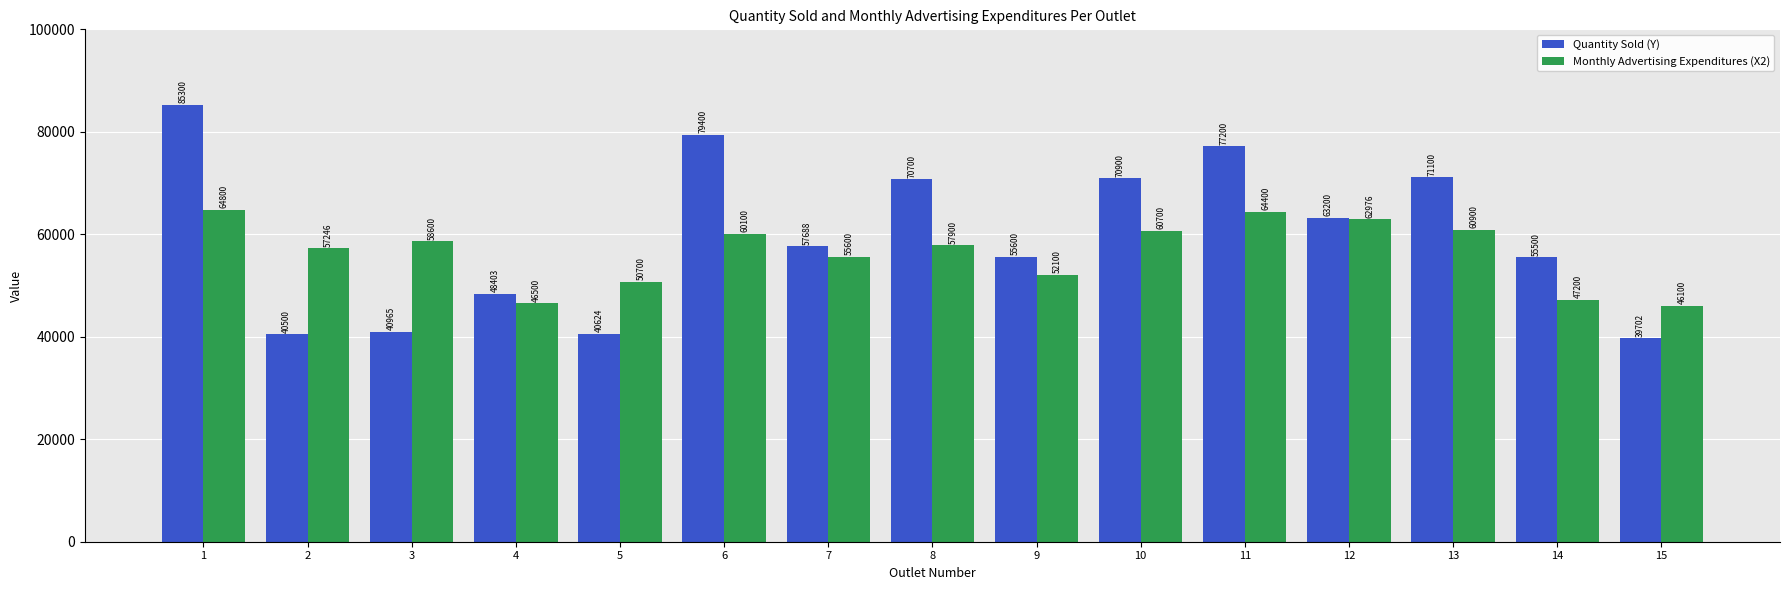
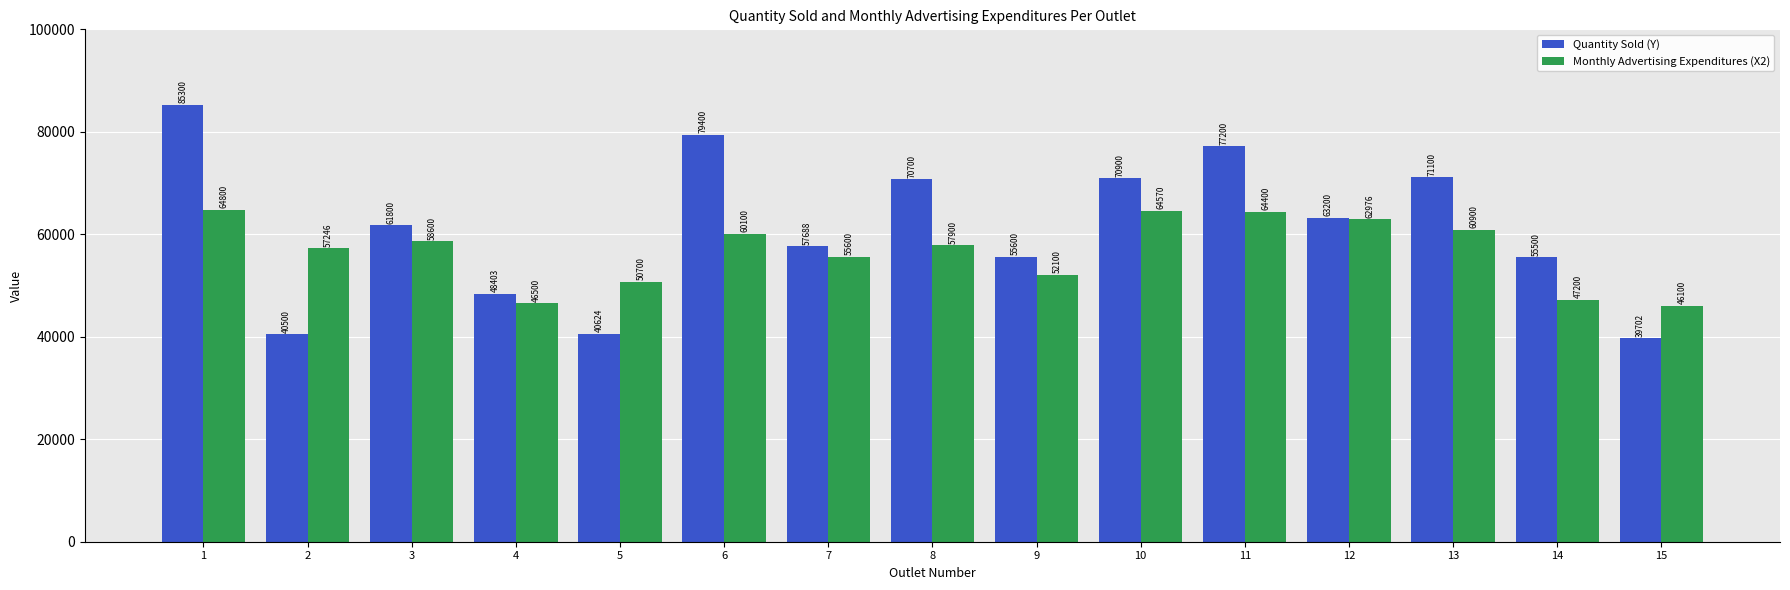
  {
    "Quantity Sold (Y)": {
      "1": 85300,
      "2": 40500,
-     "3": 40965,
+     "3": 61800,
      "4": 48403,
      "5": 40624,
      "6": 79400,
      "7": 57688,
      "8": 70700,
      "9": 55600,
      "10": 70900,
      "11": 77200,
      "12": 63200,
      "13": 71100,
      "14": 55500,
      "15": 39702
    },
    "Monthly Advertising Expenditures (X2)": {
      "1": 64800,
      "2": 57246,
      "3": 58600,
      "4": 46500,
      "5": 50700,
      "6": 60100,
      "7": 55600,
      "8": 57900,
      "9": 52100,
-     "10": 60700,
+     "10": 64570,
      "11": 64400,
      "12": 62976,
      "13": 60900,
      "14": 47200,
      "15": 46100
    }
  }
